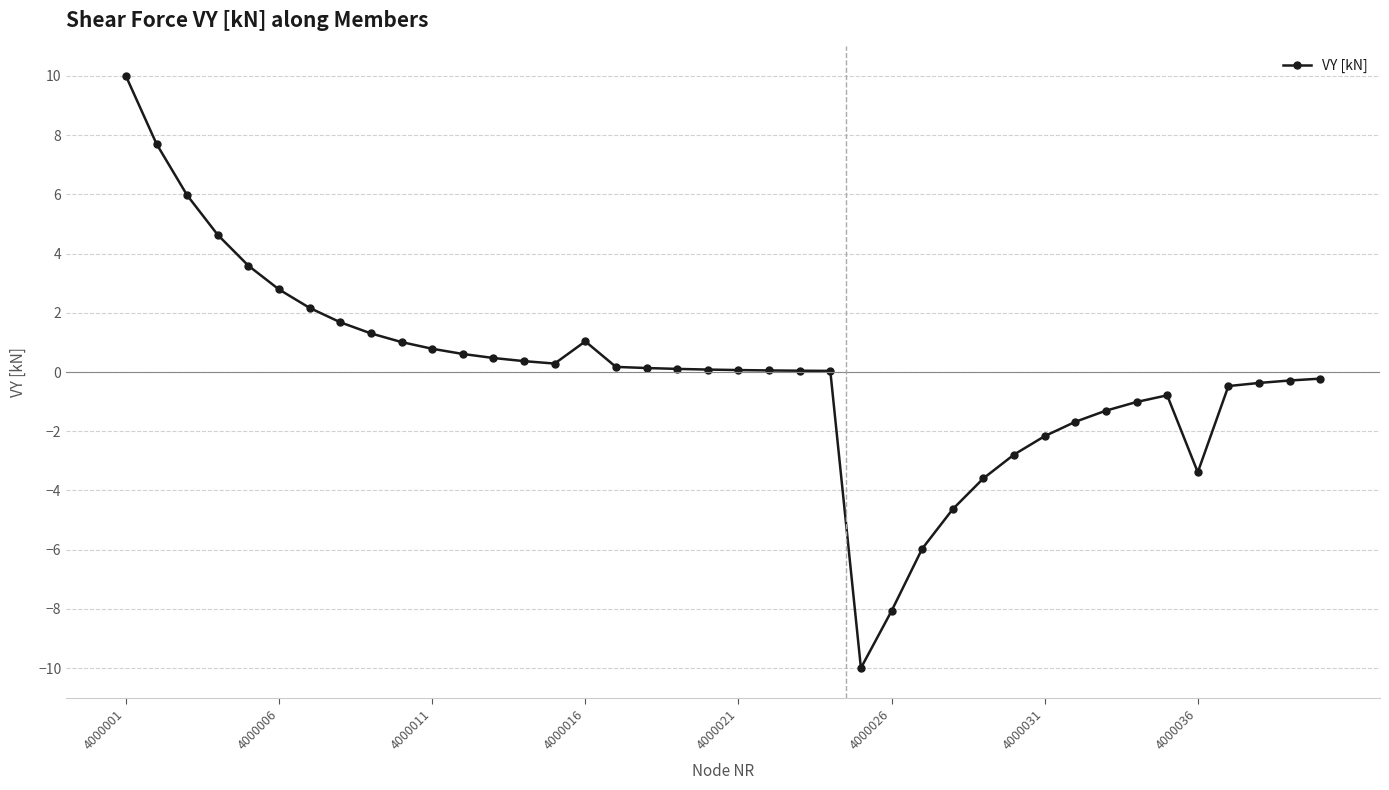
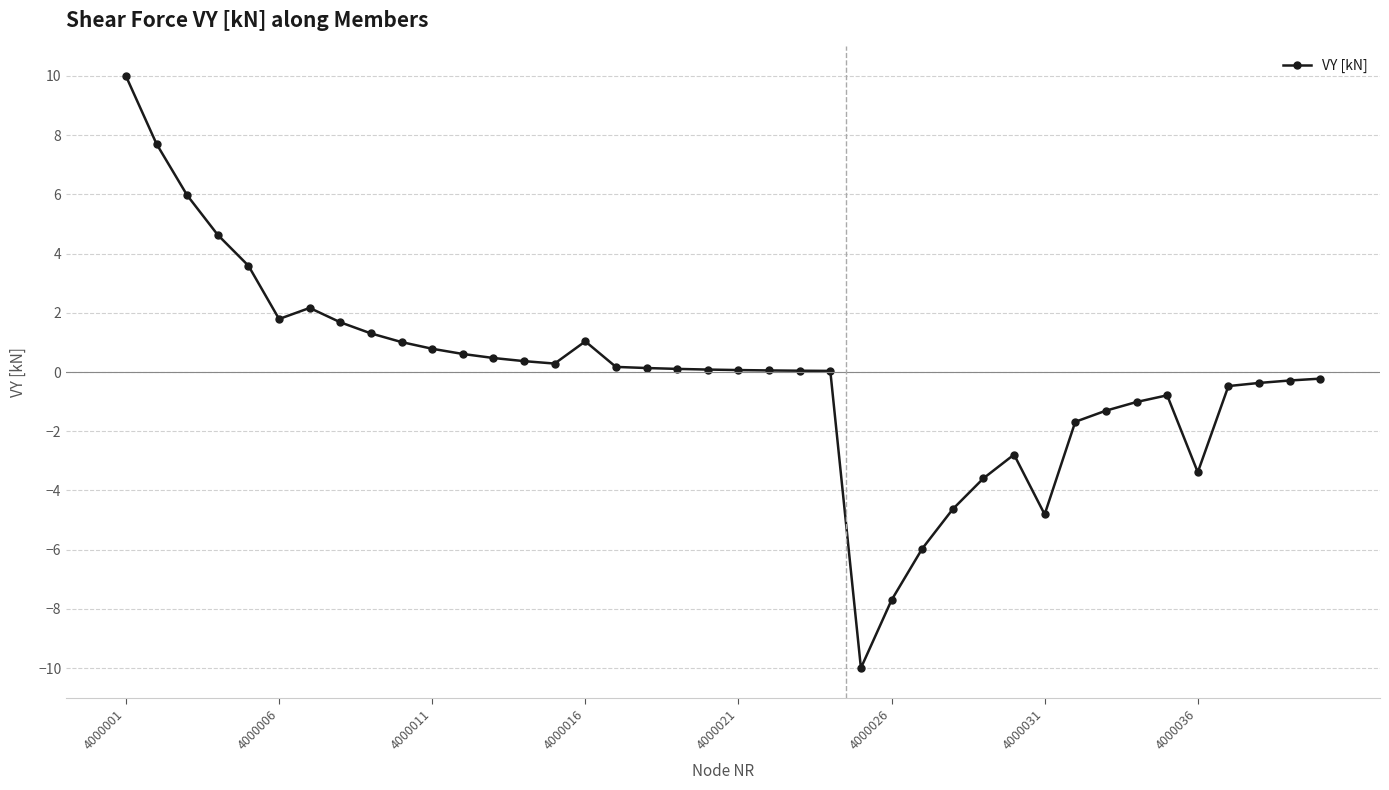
  {
    "4000001": 10.0,
-   "4000006": 2.8,
+   "4000006": 1.8,
    "4000011": 0.8,
    "4000016": 1.0,
    "4000021": 0.1,
-   "4000026": -8.1,
-   "4000031": -2.2,
+   "4000026": -7.7,
+   "4000031": -4.8,
    "4000036": -3.4
  }
